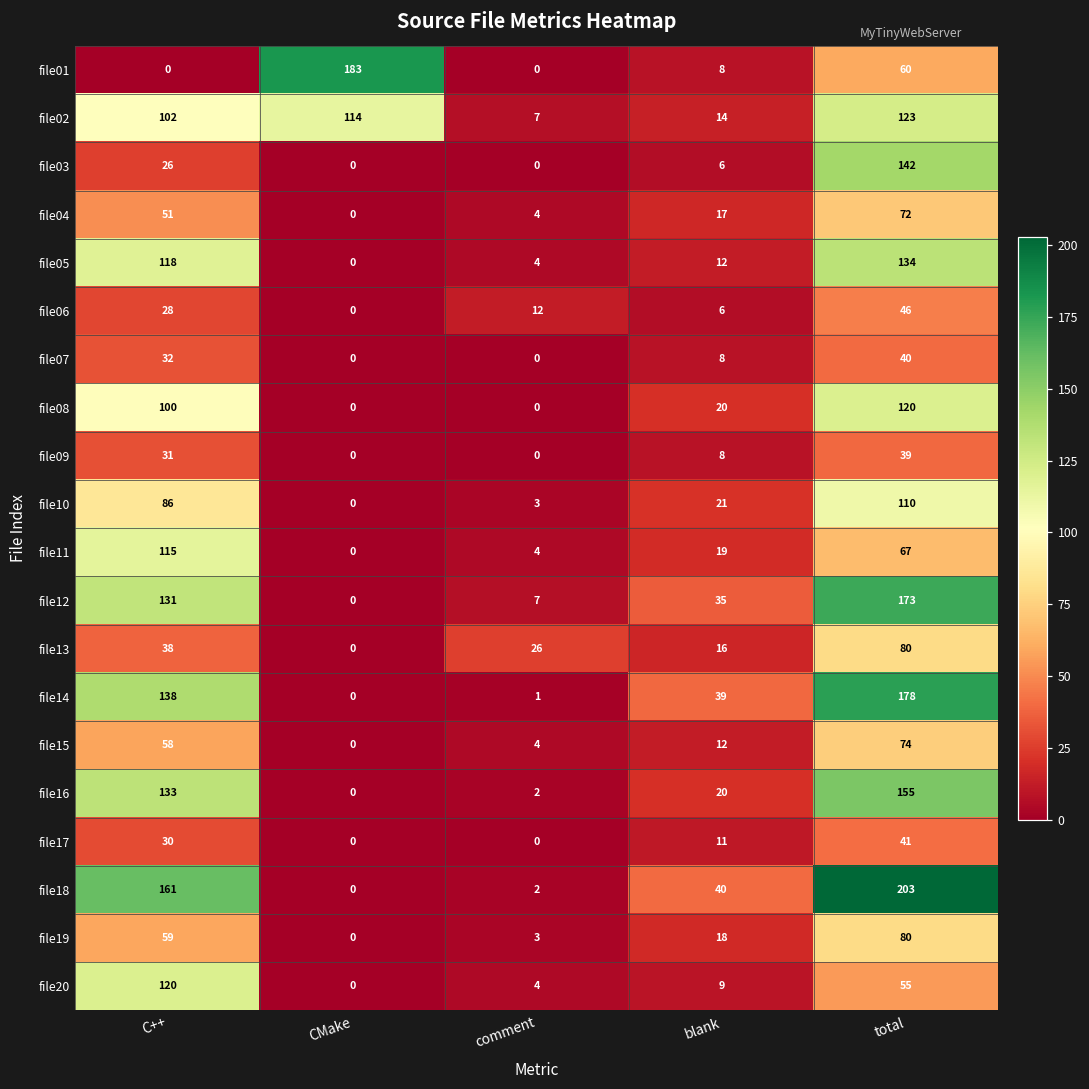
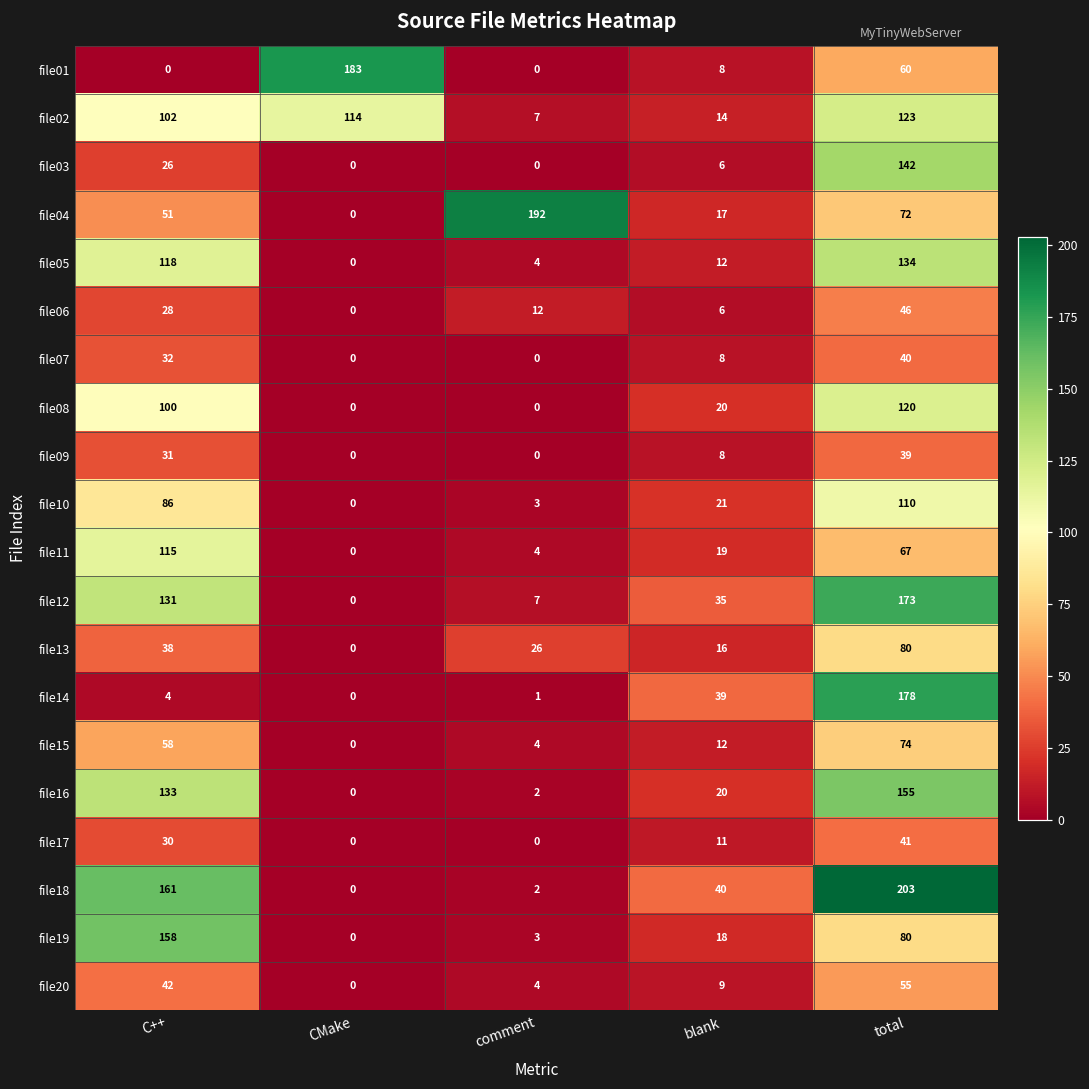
  {
    "file01": {
      "C++": 0,
      "CMake": 183,
      "comment": 0,
      "blank": 8,
      "total": 60
    },
    "file02": {
      "C++": 102,
      "CMake": 114,
      "comment": 7,
      "blank": 14,
      "total": 123
    },
    "file03": {
      "C++": 26,
      "CMake": 0,
      "comment": 0,
      "blank": 6,
      "total": 142
    },
    "file04": {
      "C++": 51,
      "CMake": 0,
-     "comment": 4,
+     "comment": 192,
      "blank": 17,
      "total": 72
    },
    "file05": {
      "C++": 118,
      "CMake": 0,
      "comment": 4,
      "blank": 12,
      "total": 134
    },
    "file06": {
      "C++": 28,
      "CMake": 0,
      "comment": 12,
      "blank": 6,
      "total": 46
    },
    "file07": {
      "C++": 32,
      "CMake": 0,
      "comment": 0,
      "blank": 8,
      "total": 40
    },
    "file08": {
      "C++": 100,
      "CMake": 0,
      "comment": 0,
      "blank": 20,
      "total": 120
    },
    "file09": {
      "C++": 31,
      "CMake": 0,
      "comment": 0,
      "blank": 8,
      "total": 39
    },
    "file10": {
      "C++": 86,
      "CMake": 0,
      "comment": 3,
      "blank": 21,
      "total": 110
    },
    "file11": {
      "C++": 115,
      "CMake": 0,
      "comment": 4,
      "blank": 19,
      "total": 67
    },
    "file12": {
      "C++": 131,
      "CMake": 0,
      "comment": 7,
      "blank": 35,
      "total": 173
    },
    "file13": {
      "C++": 38,
      "CMake": 0,
      "comment": 26,
      "blank": 16,
      "total": 80
    },
    "file14": {
-     "C++": 138,
+     "C++": 4,
      "CMake": 0,
      "comment": 1,
      "blank": 39,
      "total": 178
    },
    "file15": {
      "C++": 58,
      "CMake": 0,
      "comment": 4,
      "blank": 12,
      "total": 74
    },
    "file16": {
      "C++": 133,
      "CMake": 0,
      "comment": 2,
      "blank": 20,
      "total": 155
    },
    "file17": {
      "C++": 30,
      "CMake": 0,
      "comment": 0,
      "blank": 11,
      "total": 41
    },
    "file18": {
      "C++": 161,
      "CMake": 0,
      "comment": 2,
      "blank": 40,
      "total": 203
    },
    "file19": {
-     "C++": 59,
+     "C++": 158,
      "CMake": 0,
      "comment": 3,
      "blank": 18,
      "total": 80
    },
    "file20": {
-     "C++": 120,
+     "C++": 42,
      "CMake": 0,
      "comment": 4,
      "blank": 9,
      "total": 55
    }
  }
